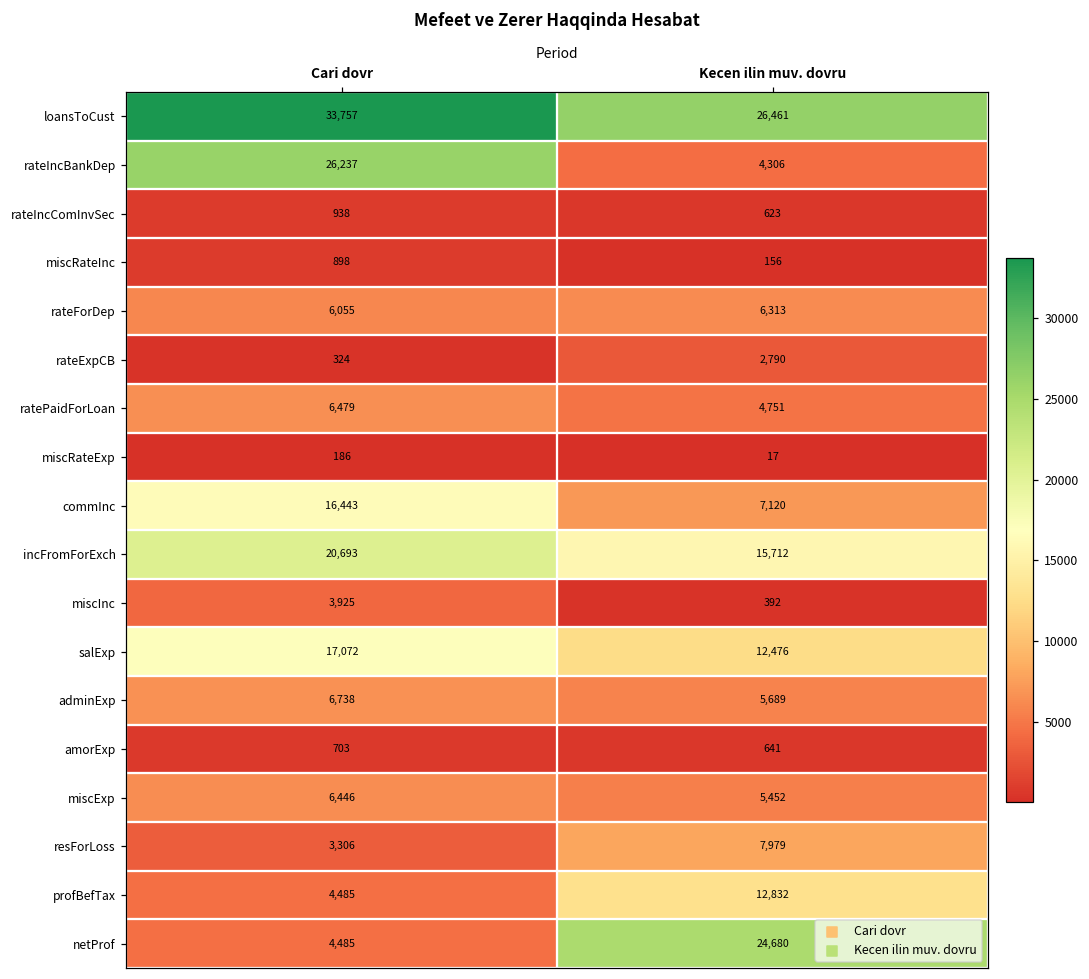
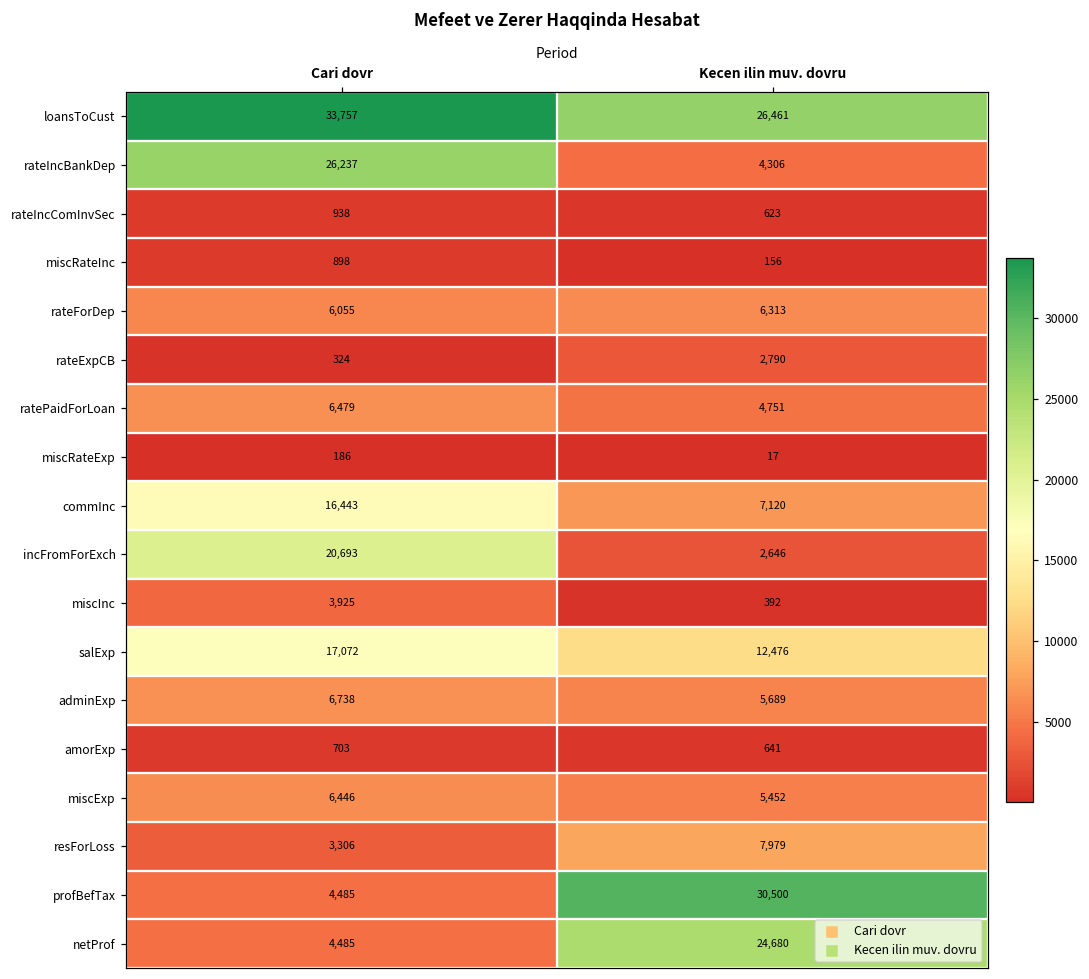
  {
    "loansToCust": {
      "Cari dovr": "33,757",
      "Kecen ilin muv. dovru": "26,461"
    },
    "rateIncBankDep": {
      "Cari dovr": "26,237",
      "Kecen ilin muv. dovru": "4,306"
    },
    "rateIncComInvSec": {
      "Cari dovr": "938",
      "Kecen ilin muv. dovru": "623"
    },
    "miscRateInc": {
      "Cari dovr": "898",
      "Kecen ilin muv. dovru": "156"
    },
    "rateForDep": {
      "Cari dovr": "6,055",
      "Kecen ilin muv. dovru": "6,313"
    },
    "rateExpCB": {
      "Cari dovr": "324",
      "Kecen ilin muv. dovru": "2,790"
    },
    "ratePaidForLoan": {
      "Cari dovr": "6,479",
      "Kecen ilin muv. dovru": "4,751"
    },
    "miscRateExp": {
      "Cari dovr": "186",
      "Kecen ilin muv. dovru": "17"
    },
    "commInc": {
      "Cari dovr": "16,443",
      "Kecen ilin muv. dovru": "7,120"
    },
    "incFromForExch": {
      "Cari dovr": "20,693",
-     "Kecen ilin muv. dovru": "15,712"
+     "Kecen ilin muv. dovru": "2,646"
    },
    "miscInc": {
      "Cari dovr": "3,925",
      "Kecen ilin muv. dovru": "392"
    },
    "salExp": {
      "Cari dovr": "17,072",
      "Kecen ilin muv. dovru": "12,476"
    },
    "adminExp": {
      "Cari dovr": "6,738",
      "Kecen ilin muv. dovru": "5,689"
    },
    "amorExp": {
      "Cari dovr": "703",
      "Kecen ilin muv. dovru": "641"
    },
    "miscExp": {
      "Cari dovr": "6,446",
      "Kecen ilin muv. dovru": "5,452"
    },
    "resForLoss": {
      "Cari dovr": "3,306",
      "Kecen ilin muv. dovru": "7,979"
    },
    "profBefTax": {
      "Cari dovr": "4,485",
-     "Kecen ilin muv. dovru": "12,832"
+     "Kecen ilin muv. dovru": "30,500"
    },
    "netProf": {
      "Cari dovr": "4,485",
      "Kecen ilin muv. dovru": "24,680"
    }
  }
